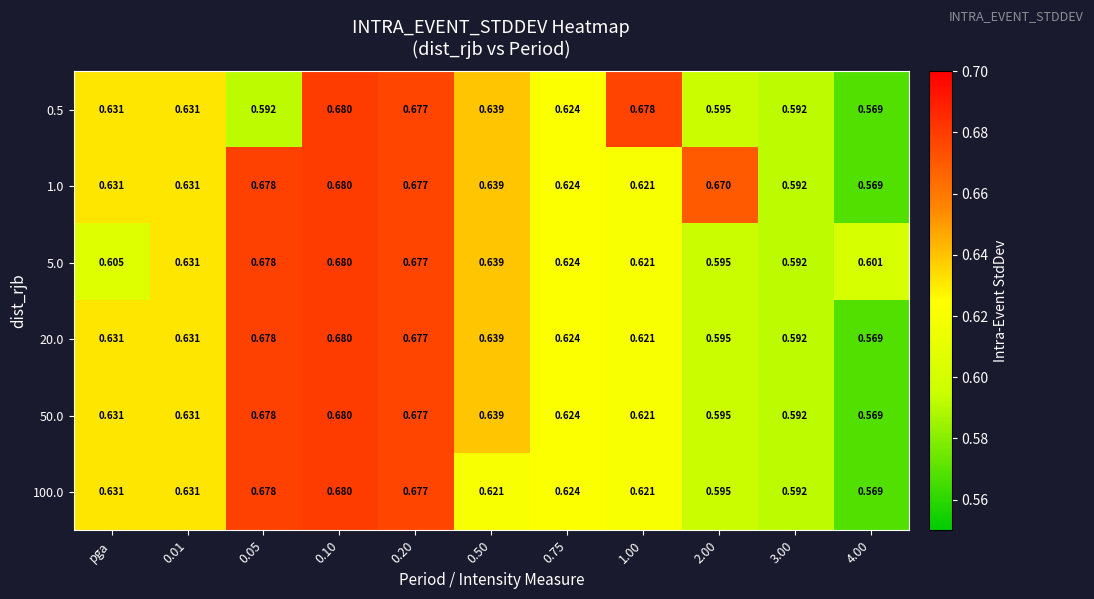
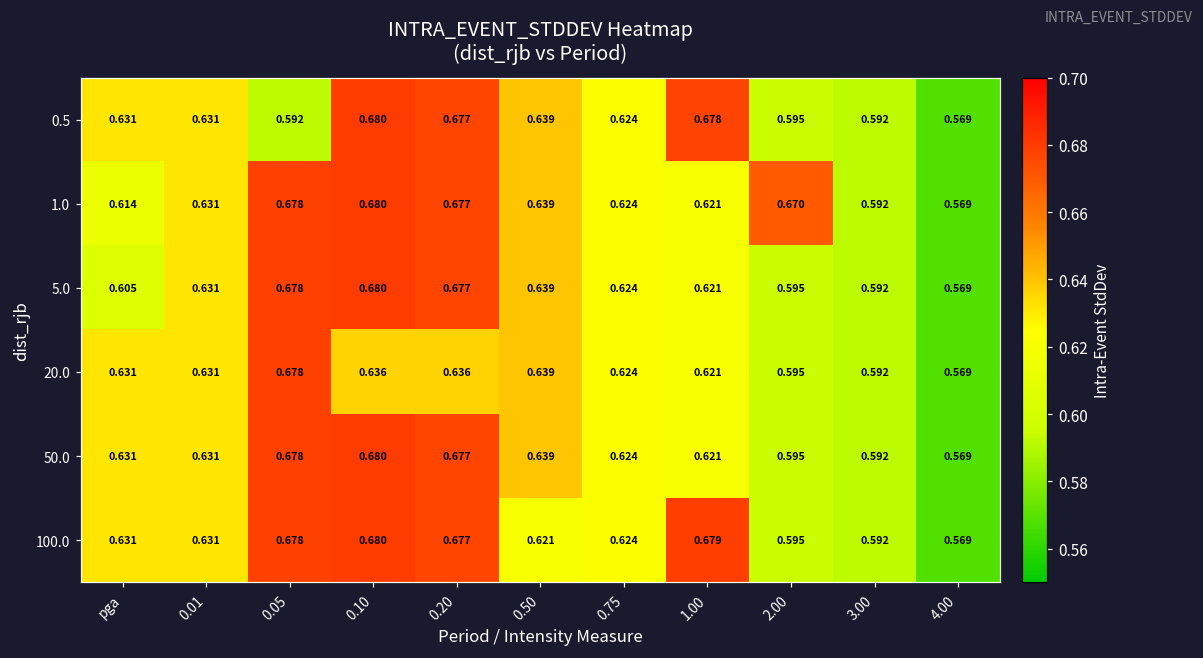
  {
    "0.5": {
      "pga": 0.631,
      "0.01": 0.631,
      "0.05": 0.592,
      "0.10": 0.680,
      "0.20": 0.677,
      "0.50": 0.639,
      "0.75": 0.624,
      "1.00": 0.678,
      "2.00": 0.595,
      "3.00": 0.592,
      "4.00": 0.569
    },
    "1.0": {
-     "pga": 0.631,
+     "pga": 0.614,
      "0.01": 0.631,
      "0.05": 0.678,
      "0.10": 0.680,
      "0.20": 0.677,
      "0.50": 0.639,
      "0.75": 0.624,
      "1.00": 0.621,
      "2.00": 0.670,
      "3.00": 0.592,
      "4.00": 0.569
    },
    "5.0": {
      "pga": 0.605,
      "0.01": 0.631,
      "0.05": 0.678,
      "0.10": 0.680,
      "0.20": 0.677,
      "0.50": 0.639,
      "0.75": 0.624,
      "1.00": 0.621,
      "2.00": 0.595,
      "3.00": 0.592,
-     "4.00": 0.601
+     "4.00": 0.569
    },
    "20.0": {
      "pga": 0.631,
      "0.01": 0.631,
      "0.05": 0.678,
-     "0.10": 0.680,
-     "0.20": 0.677,
+     "0.10": 0.636,
+     "0.20": 0.636,
      "0.50": 0.639,
      "0.75": 0.624,
      "1.00": 0.621,
      "2.00": 0.595,
      "3.00": 0.592,
      "4.00": 0.569
    },
    "50.0": {
      "pga": 0.631,
      "0.01": 0.631,
      "0.05": 0.678,
      "0.10": 0.680,
      "0.20": 0.677,
      "0.50": 0.639,
      "0.75": 0.624,
      "1.00": 0.621,
      "2.00": 0.595,
      "3.00": 0.592,
      "4.00": 0.569
    },
    "100.0": {
      "pga": 0.631,
      "0.01": 0.631,
      "0.05": 0.678,
      "0.10": 0.680,
      "0.20": 0.677,
      "0.50": 0.621,
      "0.75": 0.624,
-     "1.00": 0.621,
+     "1.00": 0.679,
      "2.00": 0.595,
      "3.00": 0.592,
      "4.00": 0.569
    }
  }
